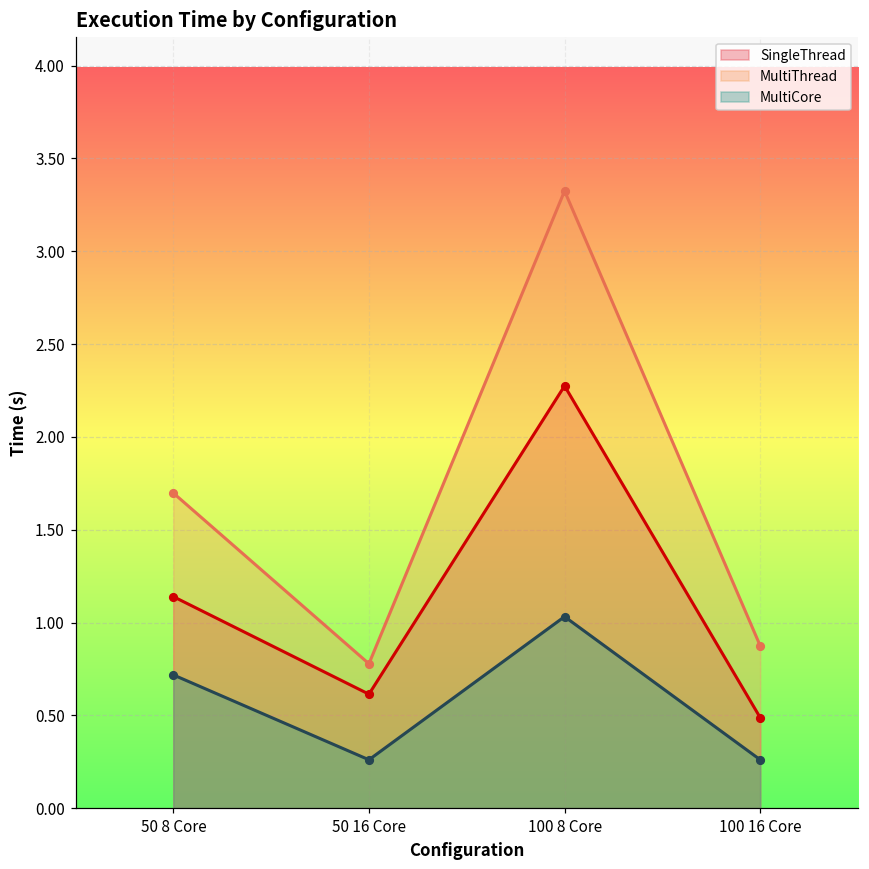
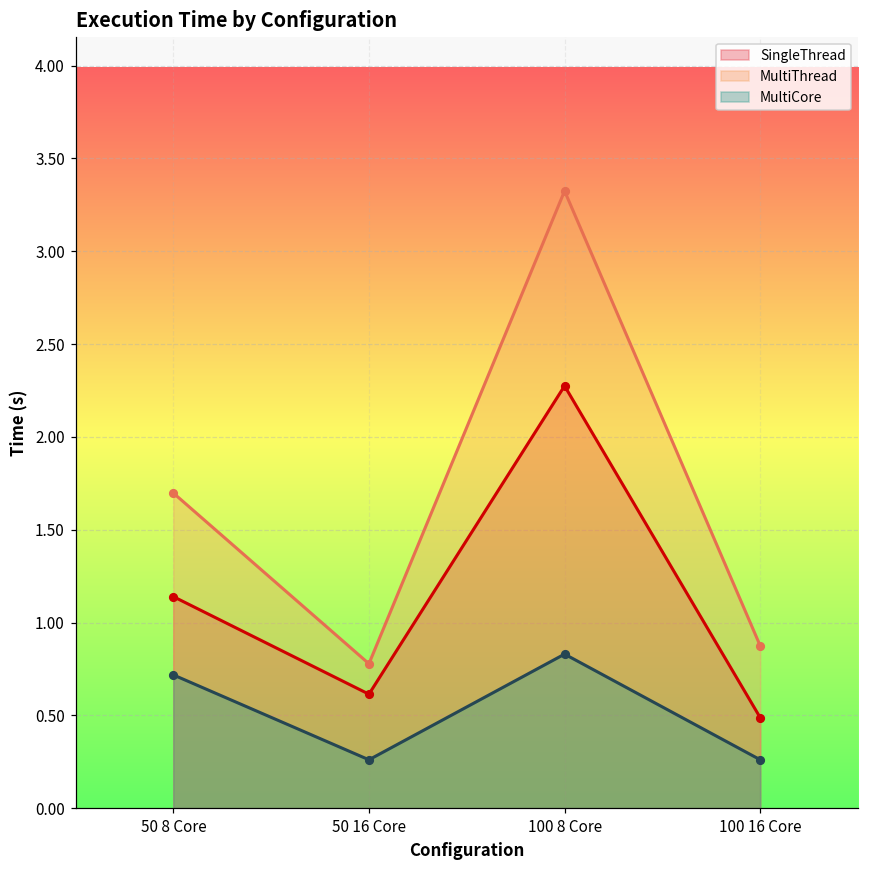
  {
    "MultiCore": {
      "50 8 Core": 0.72,
      "50 16 Core": 0.26,
-     "100 8 Core": 1.03,
+     "100 8 Core": 0.83,
      "100 16 Core": 0.26
    }
  }
